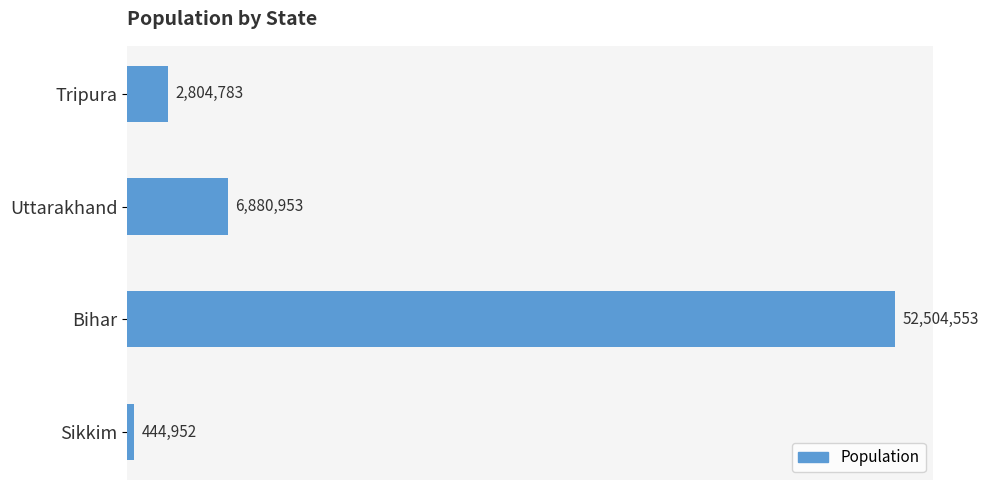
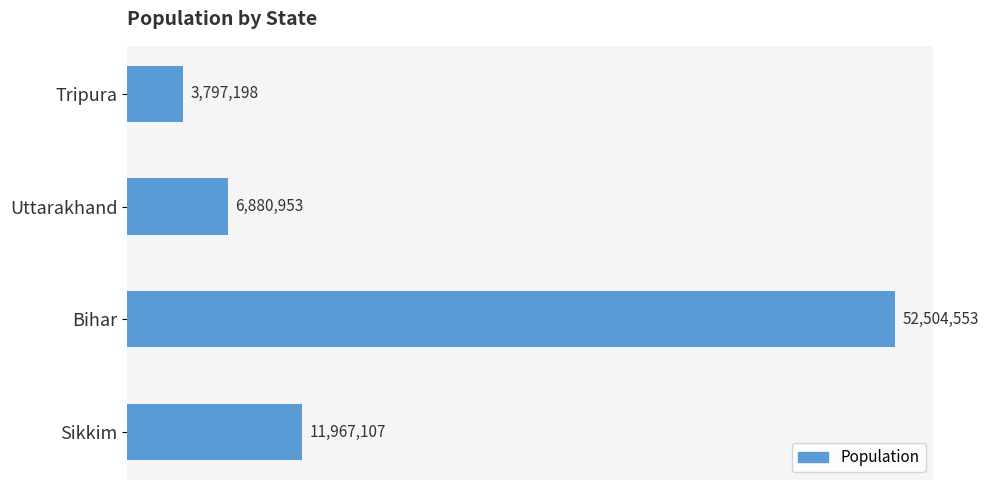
  {
-   "Tripura": "2,804,783",
+   "Tripura": "3,797,198",
    "Uttarakhand": "6,880,953",
    "Bihar": "52,504,553",
-   "Sikkim": "444,952"
+   "Sikkim": "11,967,107"
  }
